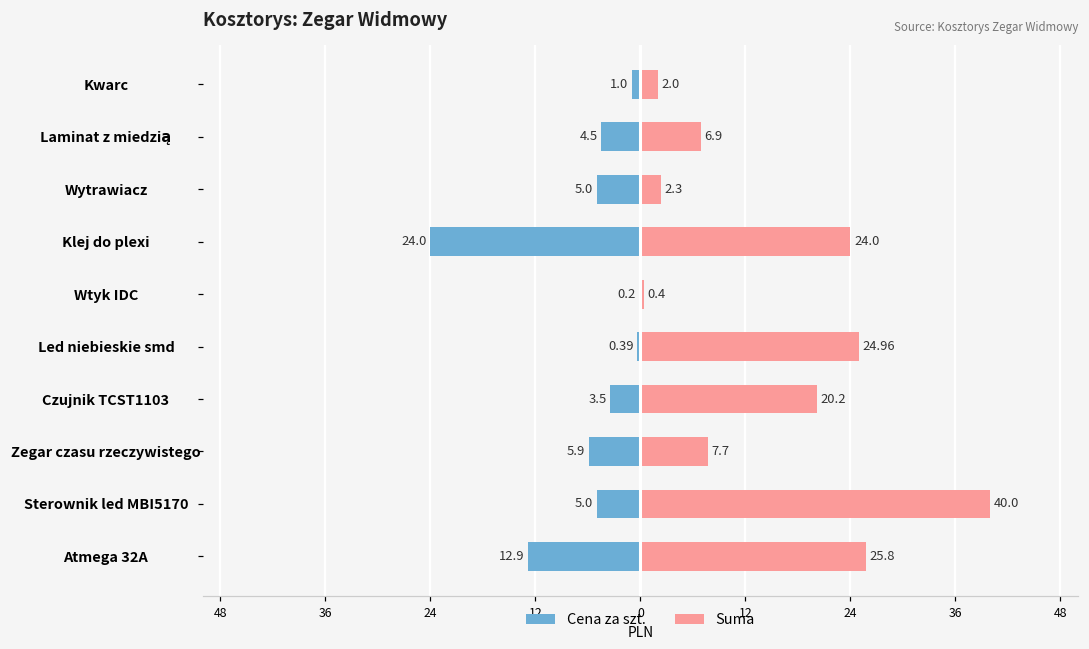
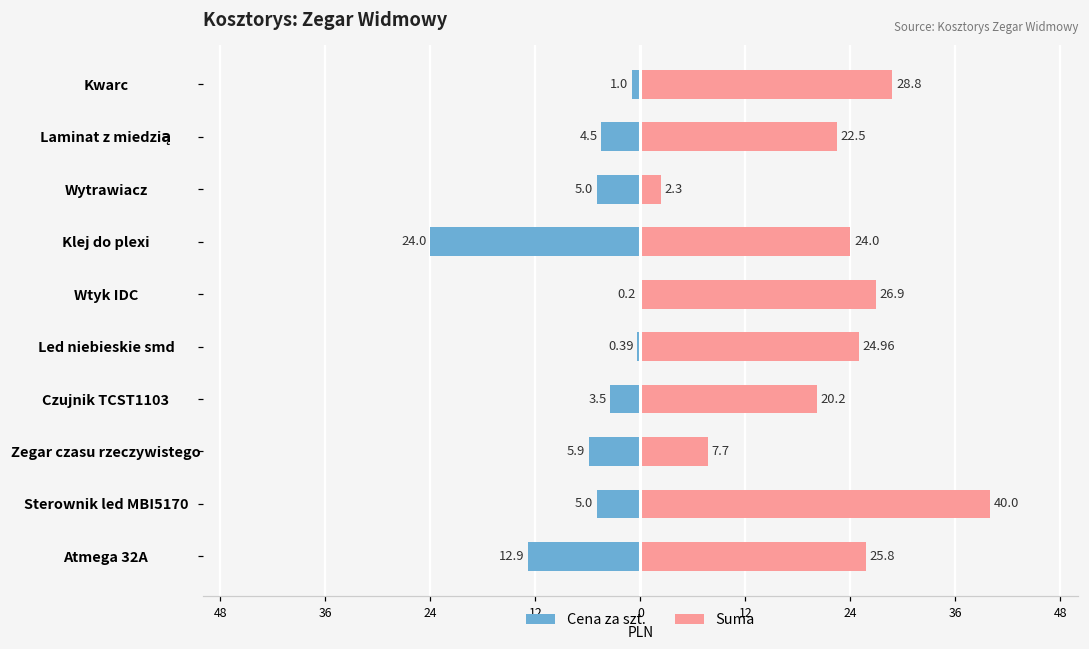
  {
    "Suma": {
-     "Kwarc": 2.0,
-     "Laminat z miedzią": 6.9,
+     "Kwarc": 28.8,
+     "Laminat z miedzią": 22.5,
      "Wytrawiacz": 2.3,
      "Klej do plexi": 24.0,
-     "Wtyk IDC": 0.4,
+     "Wtyk IDC": 26.9,
      "Led niebieskie smd": 24.96,
      "Czujnik TCST1103": 20.2,
      "Zegar czasu rzeczywistego": 7.7,
      "Sterownik led MBI5170": 40.0,
      "Atmega 32A": 25.8
    }
  }
